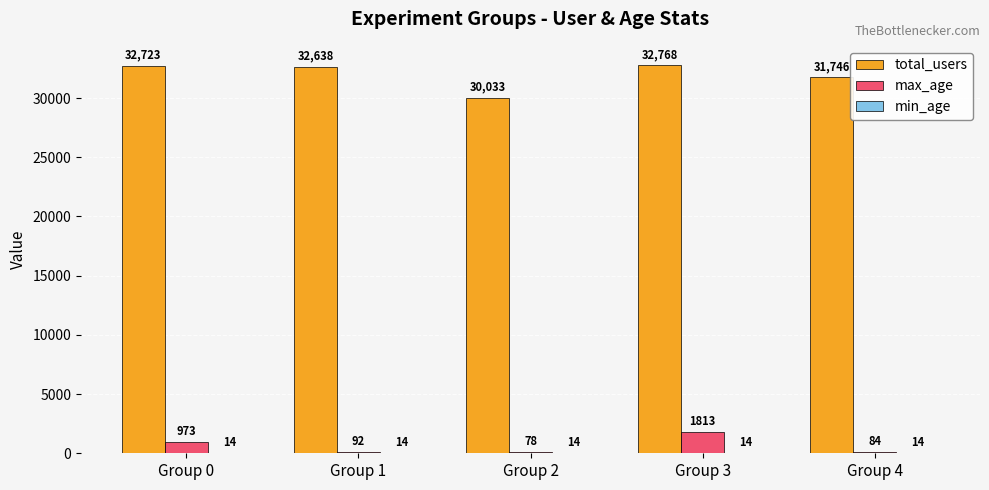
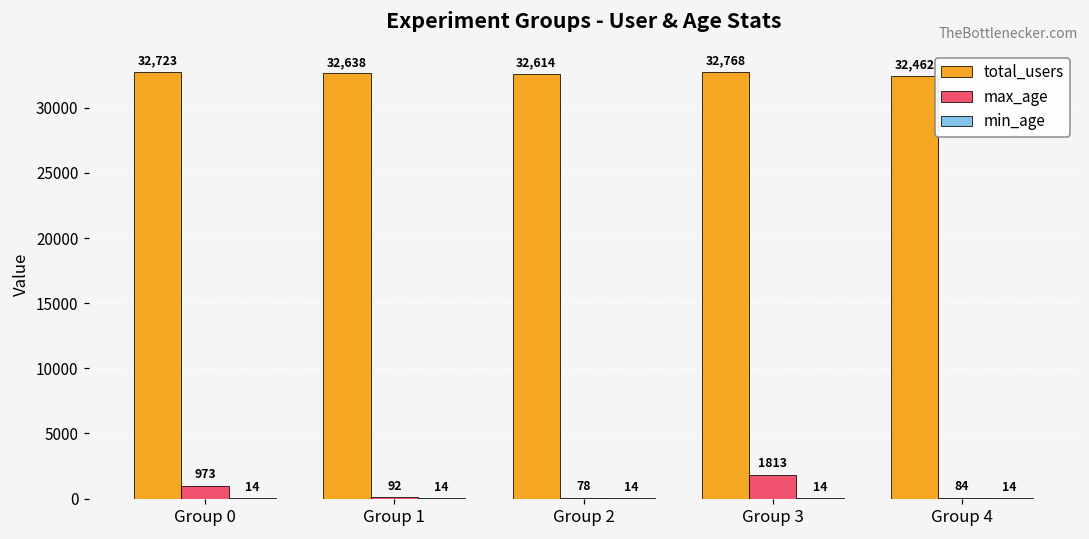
  {
    "total_users": {
      "Group 0": "32,723",
      "Group 1": "32,638",
-     "Group 2": "30,033",
+     "Group 2": "32,614",
      "Group 3": "32,768",
-     "Group 4": "31,746"
+     "Group 4": "32,462"
    },
    "max_age": {
      "Group 0": "973",
      "Group 1": "92",
      "Group 2": "78",
      "Group 3": "1813",
      "Group 4": "84"
    },
    "min_age": {
      "Group 0": "14",
      "Group 1": "14",
      "Group 2": "14",
      "Group 3": "14",
      "Group 4": "14"
    }
  }
